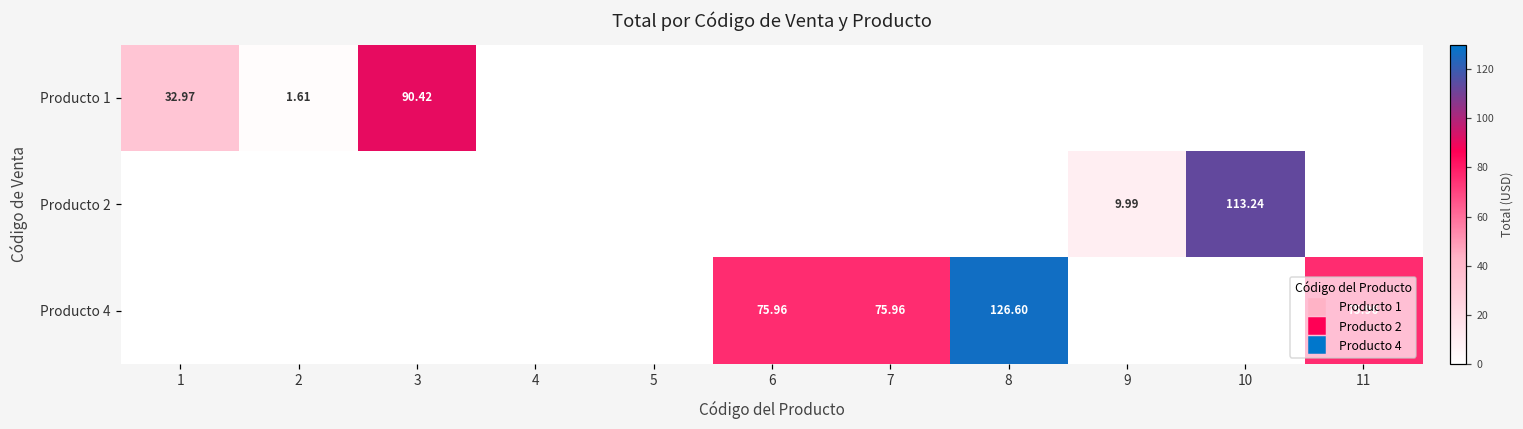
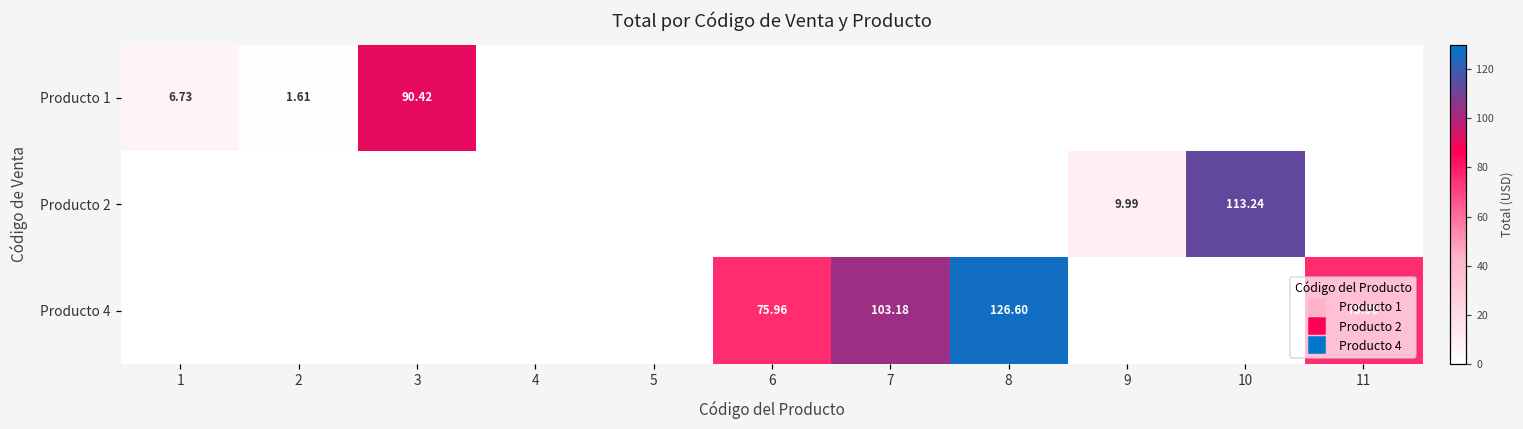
  {
    "Producto 1": {
-     "1": 32.97,
+     "1": 6.73,
      "2": 1.61,
      "3": 90.42
    },
    "Producto 2": {
      "9": 9.99,
      "10": 113.24
    },
    "Producto 4": {
      "6": 75.96,
-     "7": 75.96,
+     "7": 103.18,
      "8": 126.60
    }
  }
